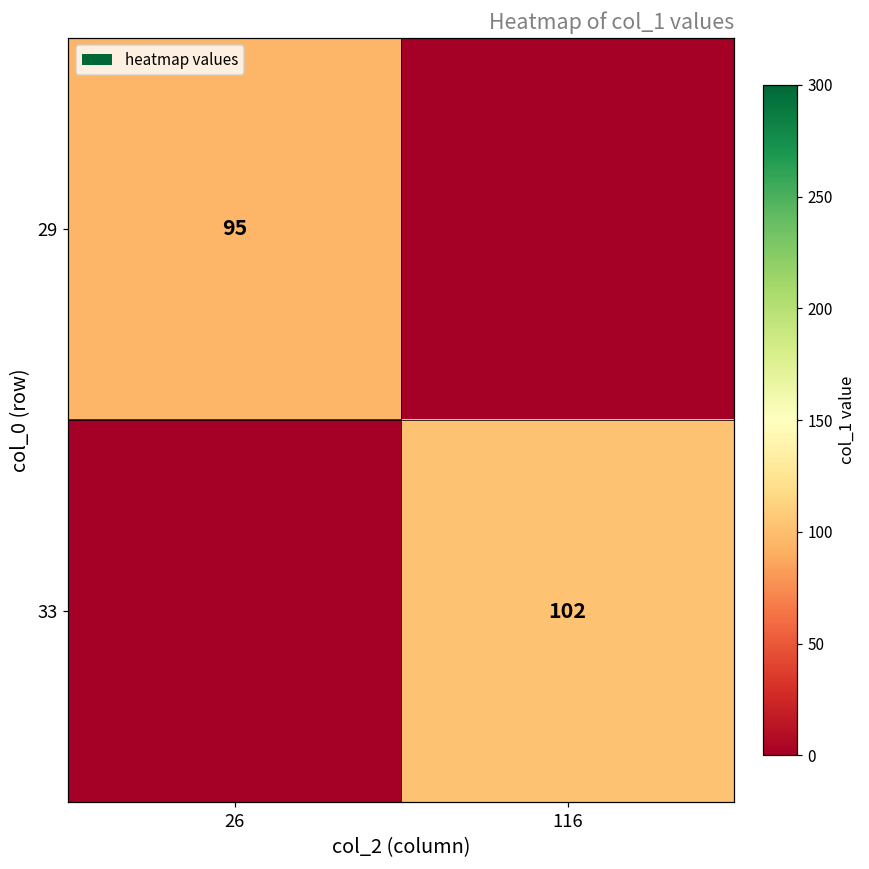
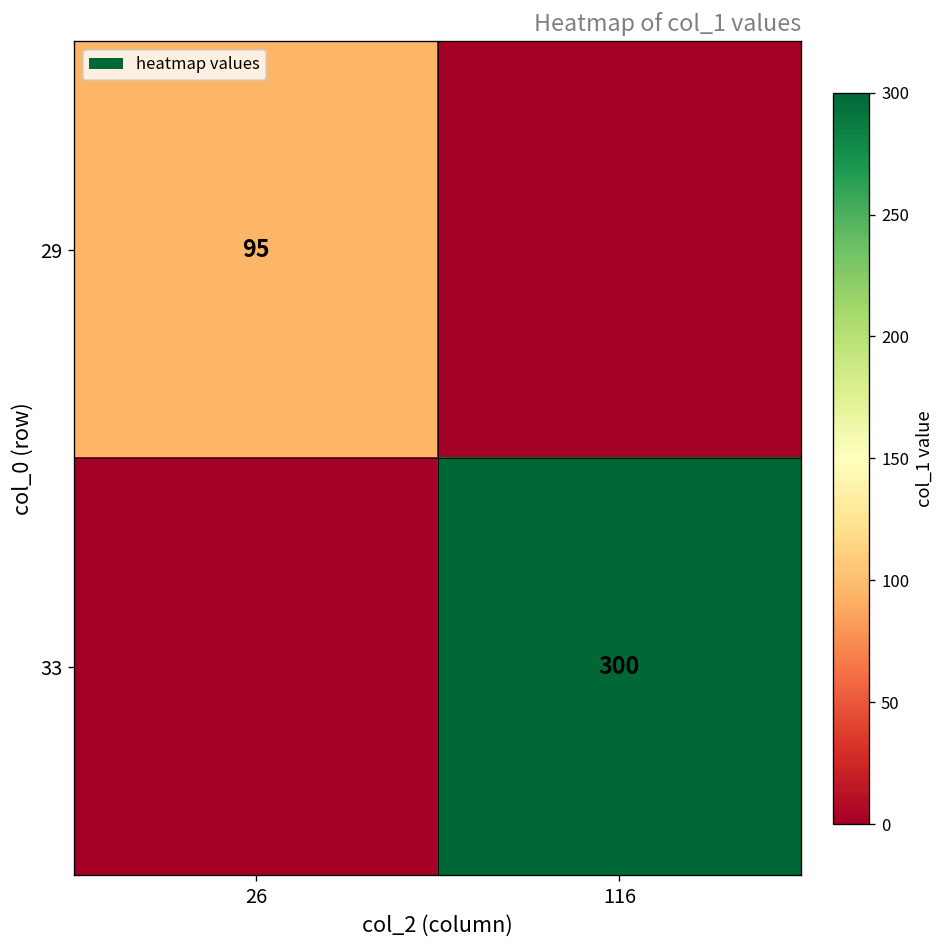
  {
    "29": {
      "26": 95
    },
    "33": {
-     "116": 102
+     "116": 300
    }
  }
